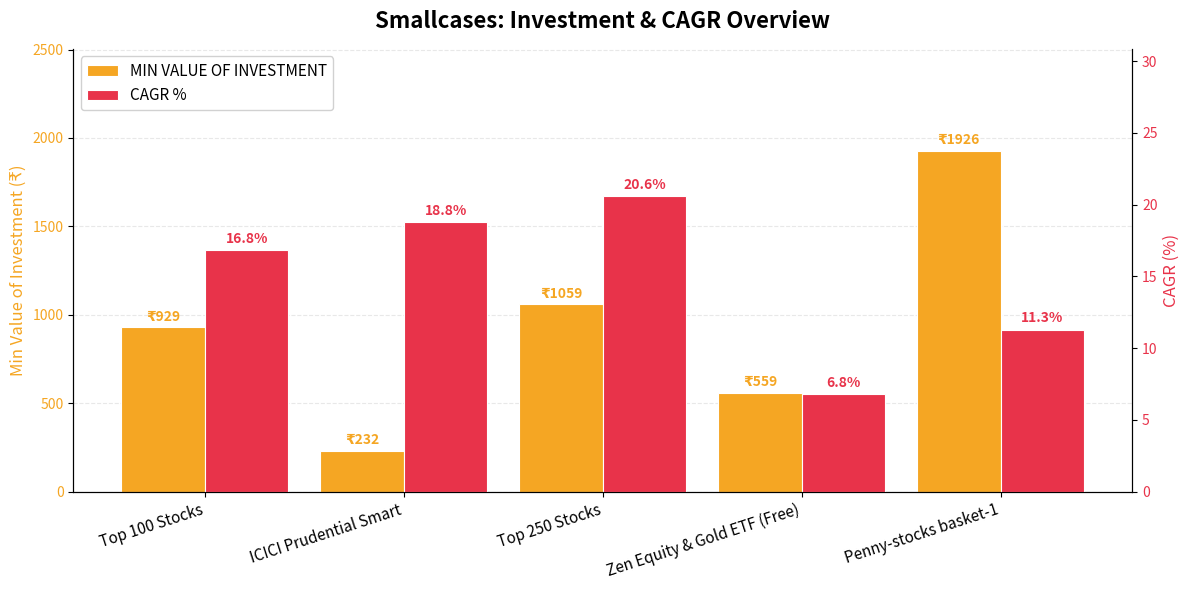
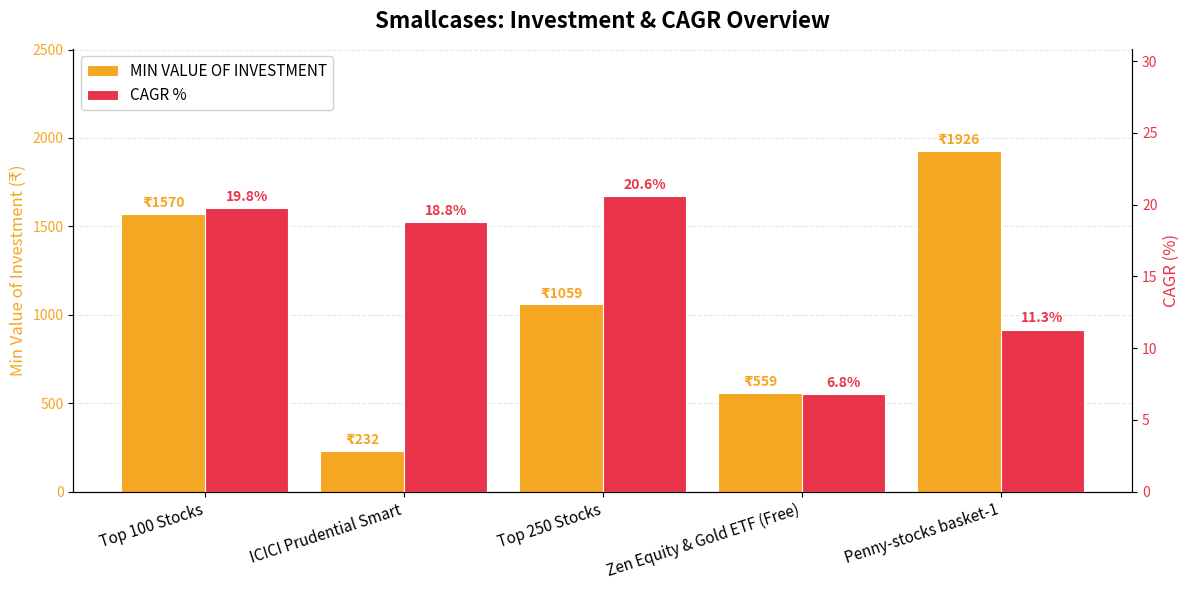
  {
    "MIN VALUE OF INVESTMENT": {
-     "Top 100 Stocks": "929",
+     "Top 100 Stocks": "1570",
      "ICICI Prudential Smart": "232",
      "Top 250 Stocks": "1059",
      "Zen Equity & Gold ETF (Free)": "559",
      "Penny-stocks basket-1": "1926"
    },
    "CAGR %": {
-     "Top 100 Stocks": "16.8%",
+     "Top 100 Stocks": "19.8%",
      "ICICI Prudential Smart": "18.8%",
      "Top 250 Stocks": "20.6%",
      "Zen Equity & Gold ETF (Free)": "6.8%",
      "Penny-stocks basket-1": "11.3%"
    }
  }
